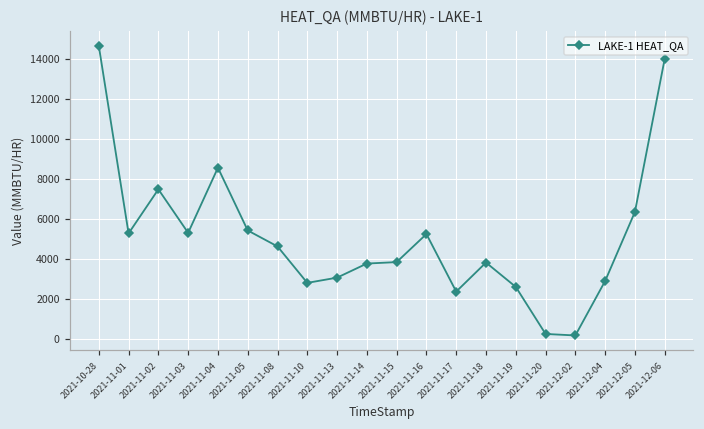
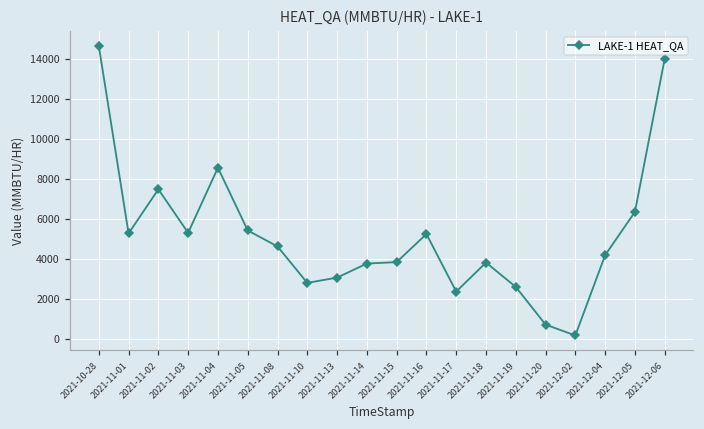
  {
    "2021-10-28": 14700,
    "2021-11-01": 5300,
    "2021-11-02": 7500,
    "2021-11-03": 5300,
    "2021-11-04": 8600,
    "2021-11-05": 5400,
    "2021-11-08": 4600,
    "2021-11-10": 2800,
    "2021-11-13": 3100,
    "2021-11-14": 3800,
    "2021-11-15": 3800,
    "2021-11-16": 5200,
    "2021-11-17": 2400,
    "2021-11-18": 3800,
    "2021-11-19": 2600,
-   "2021-11-20": 300,
+   "2021-11-20": 700,
    "2021-12-02": 200,
-   "2021-12-04": 2900,
+   "2021-12-04": 4200,
    "2021-12-05": 6400,
    "2021-12-06": 14000
  }
